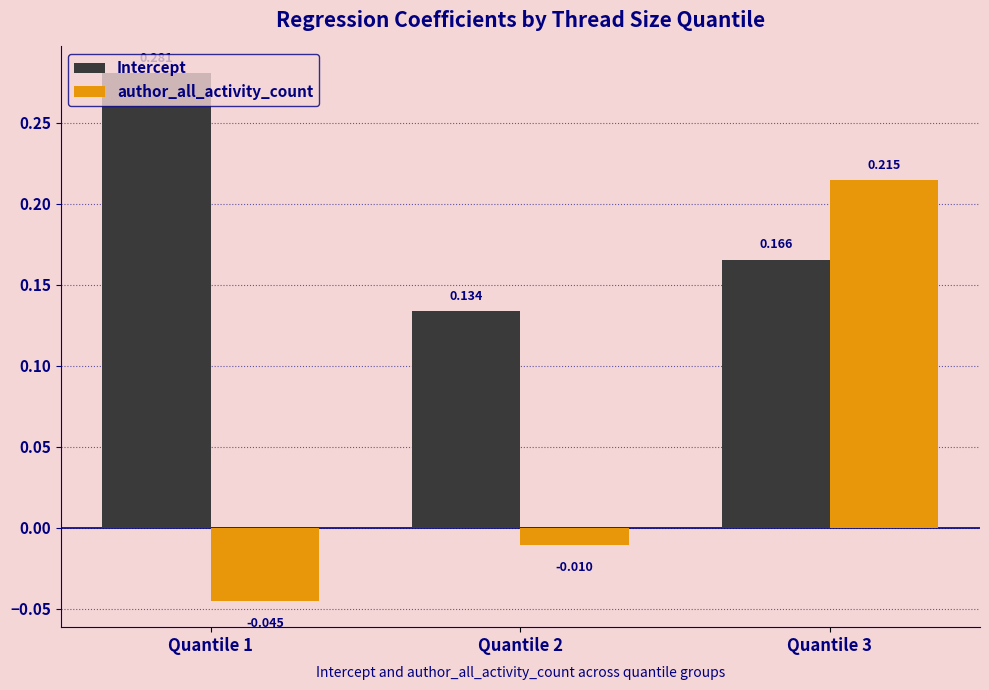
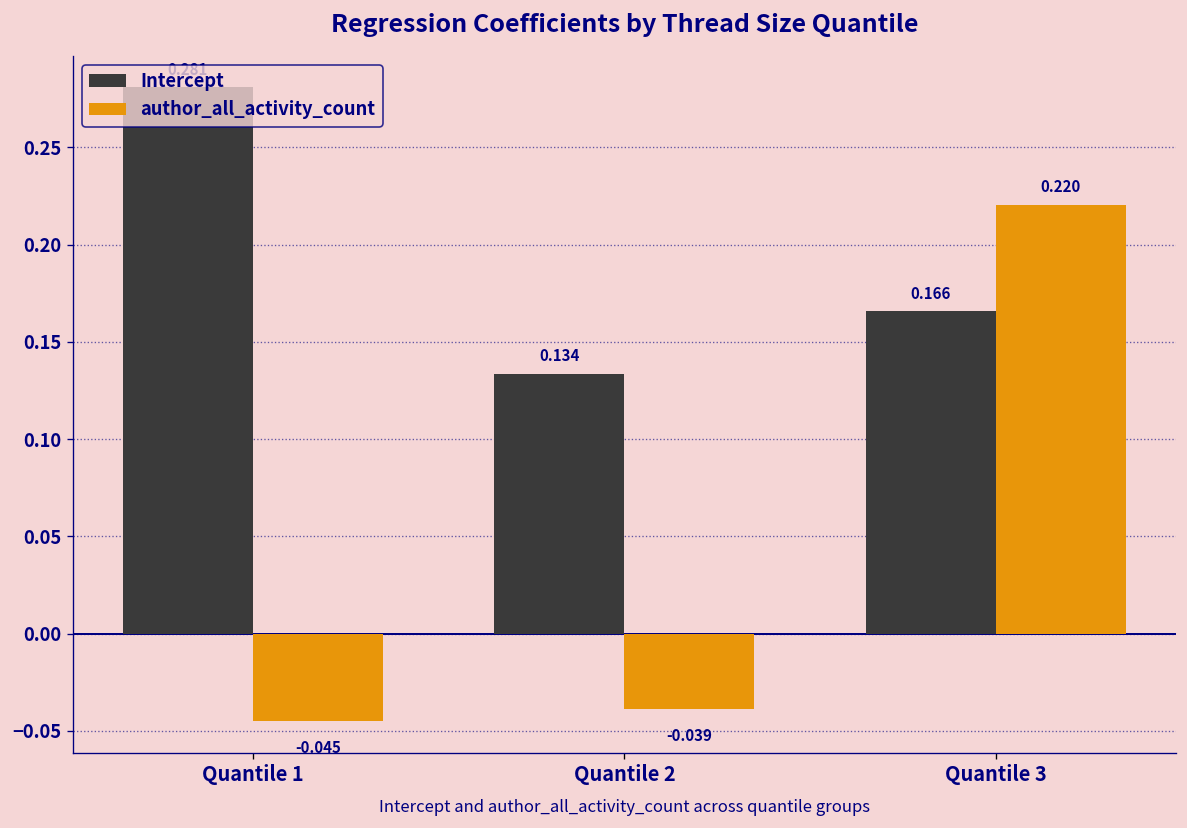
  {
    "Intercept": {
      "Quantile 2": 0.134,
      "Quantile 3": 0.166
    },
    "author_all_activity_count": {
      "Quantile 1": -0.045,
-     "Quantile 2": -0.010,
-     "Quantile 3": 0.215
+     "Quantile 2": -0.039,
+     "Quantile 3": 0.220
    }
  }
